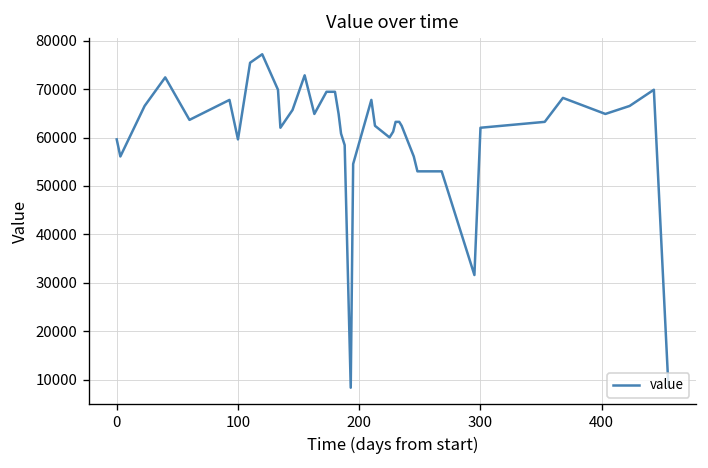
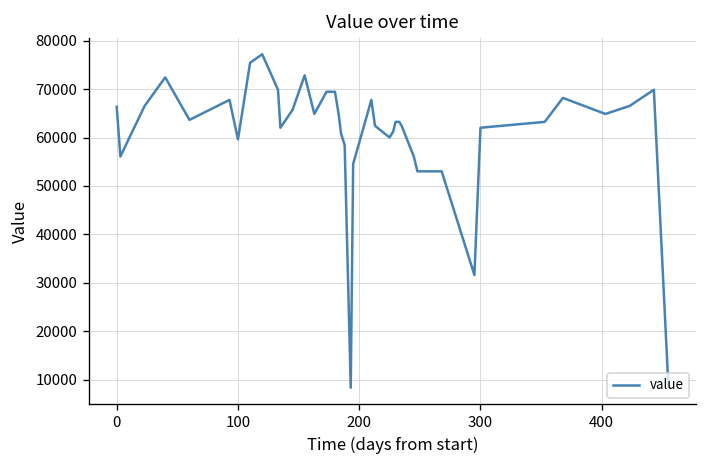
  {
-   "0": 60000,
+   "0": 66000,
    "100": 60000,
    "300": 62000
  }
